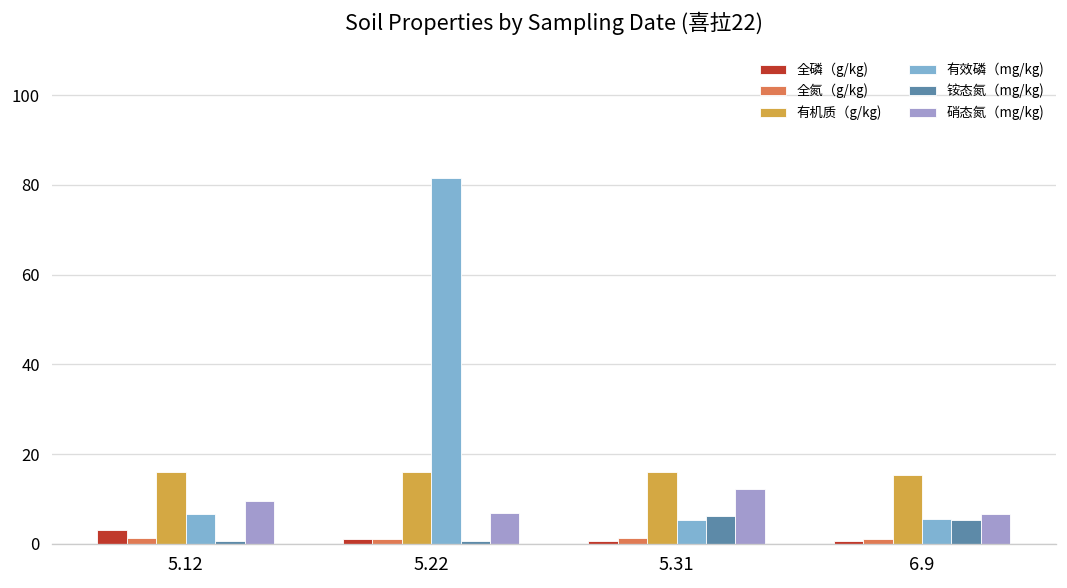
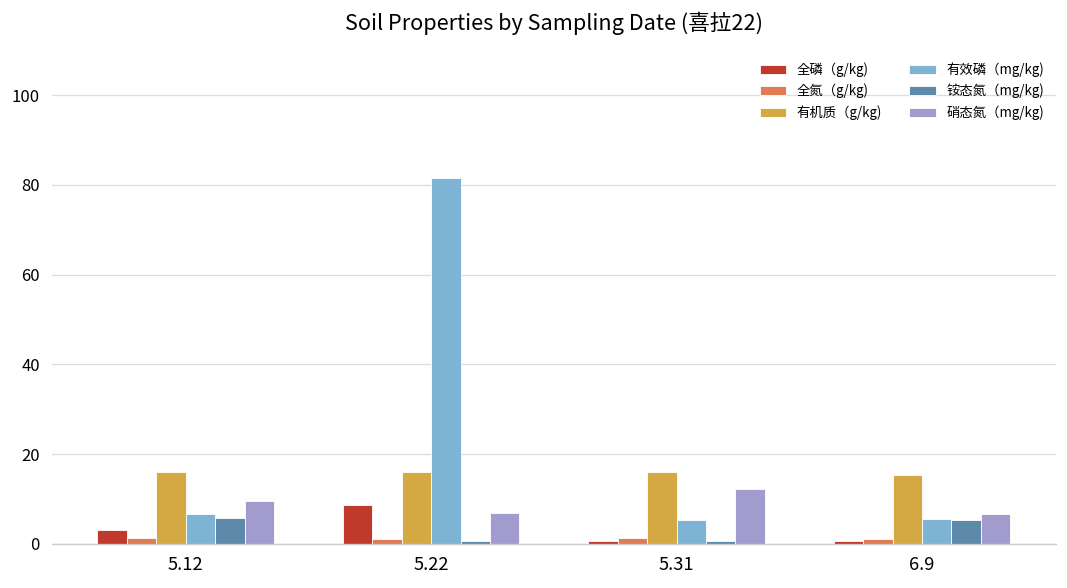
  {
    "全磷（g/kg)": {
      "5.12": 3,
-     "5.22": 1,
+     "5.22": 9,
      "6.9": 1
    },
    "铵态氮（mg/kg)": {
-     "5.12": 1,
+     "5.12": 6,
      "5.22": 1,
-     "5.31": 6,
+     "5.31": 1,
      "6.9": 5
    }
  }
